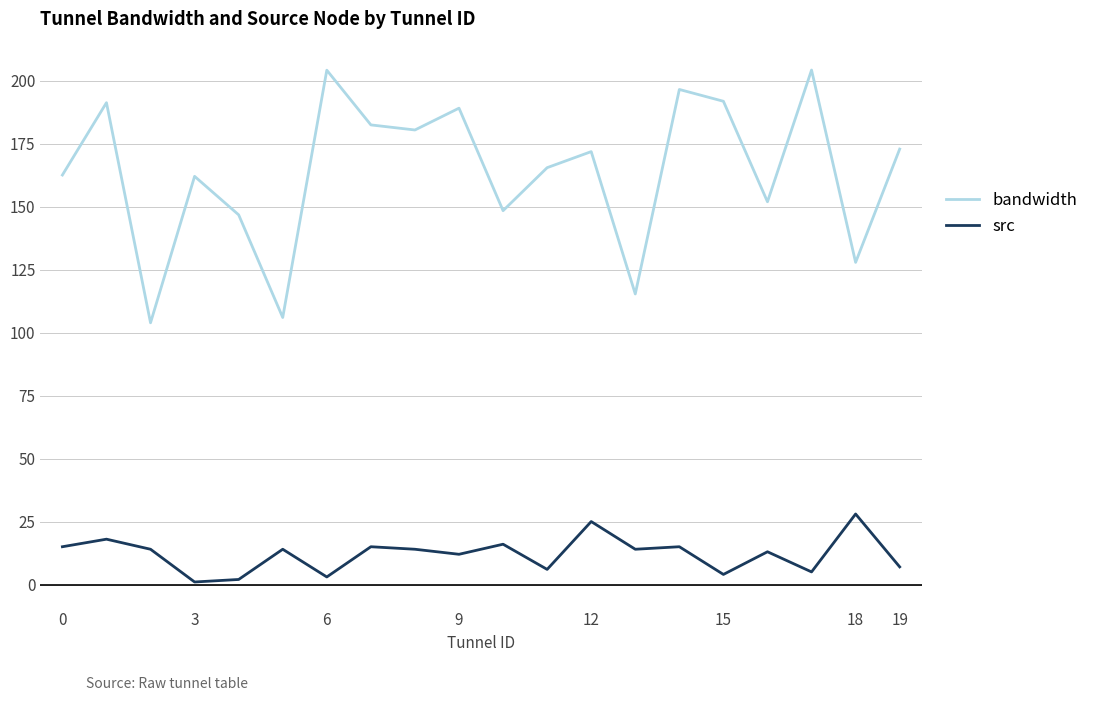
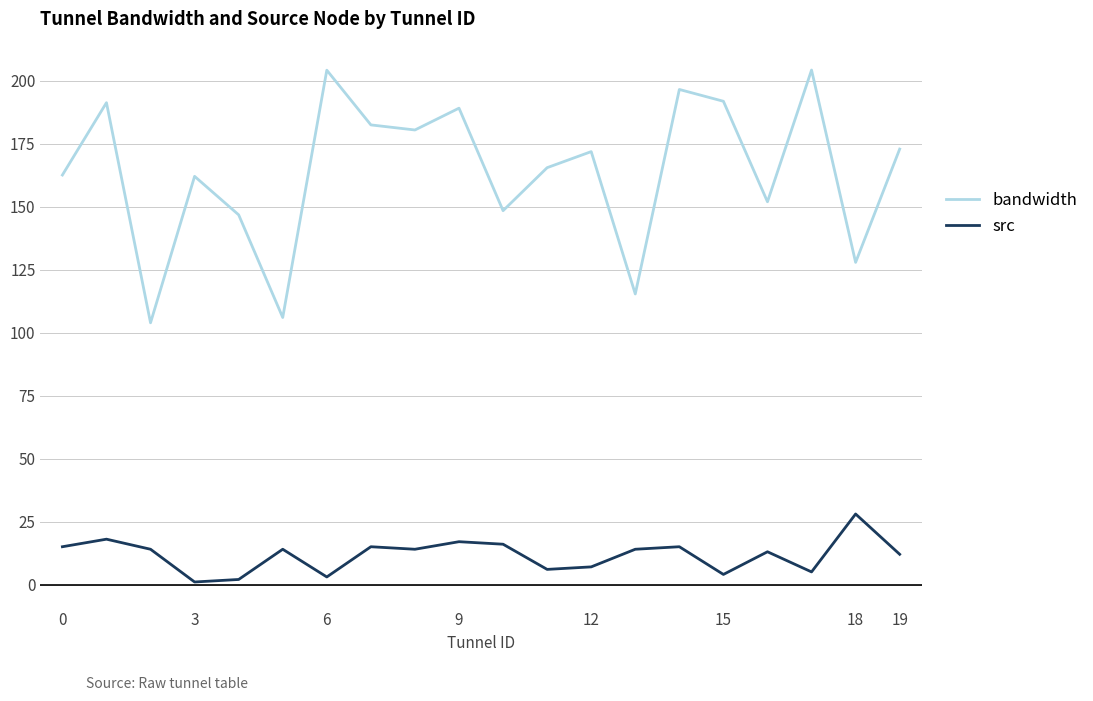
  {
    "bandwidth": {
      "0": 163,
      "3": 162,
      "6": 204,
      "9": 189,
      "12": 172,
      "15": 192,
      "18": 128,
      "19": 173
    },
    "src": {
      "0": 15,
      "3": 1,
      "6": 3,
-     "9": 12,
-     "12": 25,
+     "9": 17,
+     "12": 7,
      "15": 4,
      "18": 28,
-     "19": 7
+     "19": 12
    }
  }
